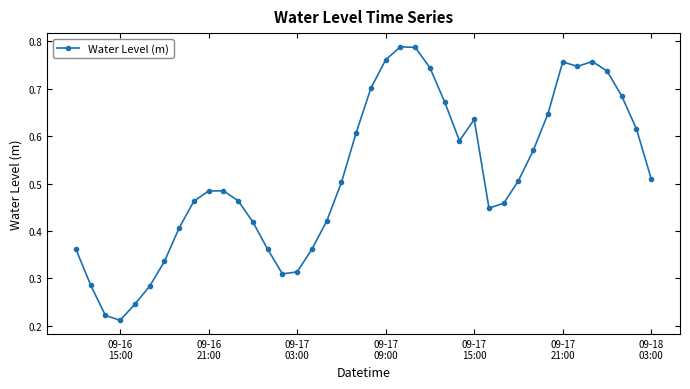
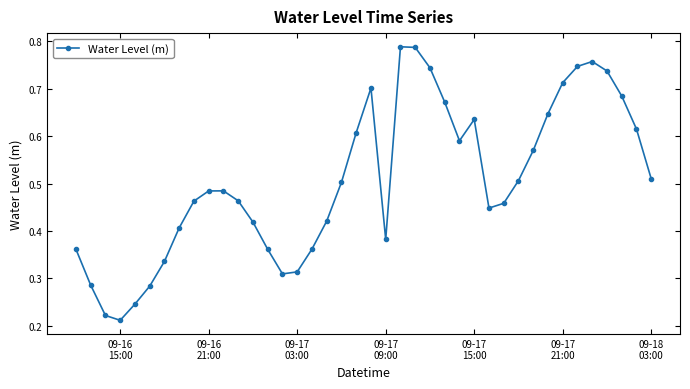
  {
    "09-16 15:00": 0.21,
    "09-16 21:00": 0.48,
    "09-17 03:00": 0.31,
-   "09-17 09:00": 0.76,
+   "09-17 09:00": 0.38,
    "09-17 15:00": 0.64,
-   "09-17 21:00": 0.76,
+   "09-17 21:00": 0.71,
    "09-18 03:00": 0.51
  }
